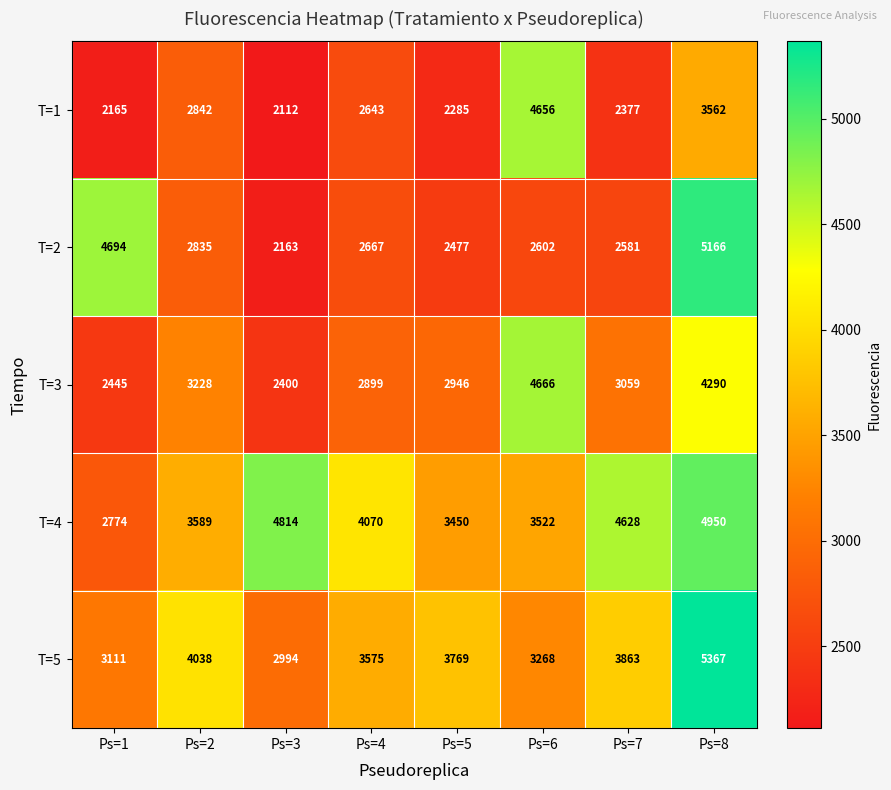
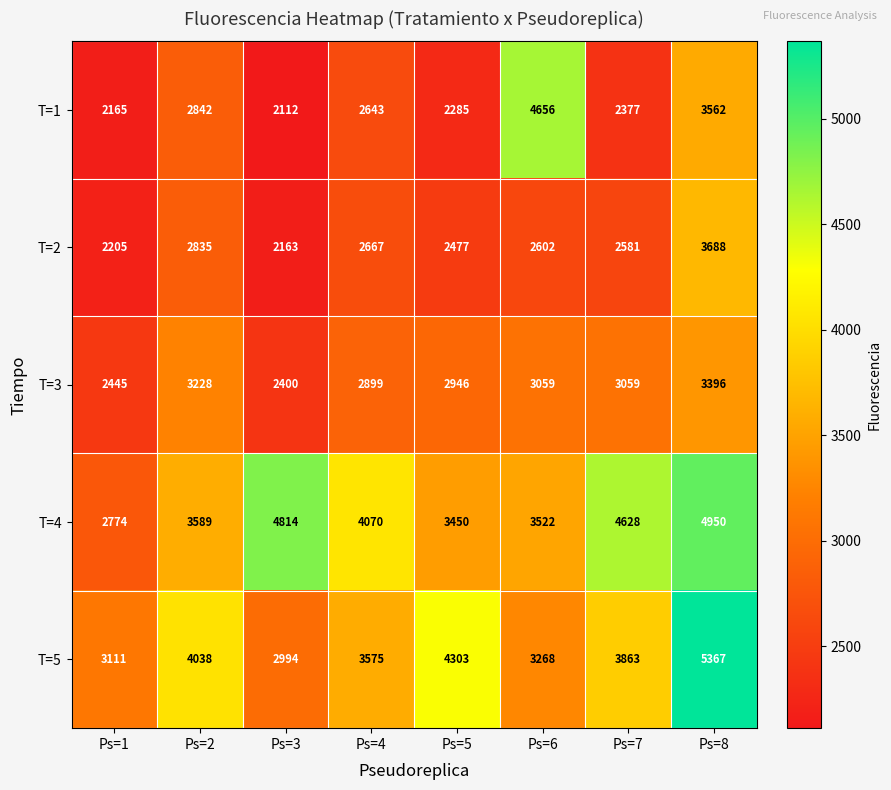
  {
    "T=1": {
      "Ps=1": 2165,
      "Ps=2": 2842,
      "Ps=3": 2112,
      "Ps=4": 2643,
      "Ps=5": 2285,
      "Ps=6": 4656,
      "Ps=7": 2377,
      "Ps=8": 3562
    },
    "T=2": {
-     "Ps=1": 4694,
+     "Ps=1": 2205,
      "Ps=2": 2835,
      "Ps=3": 2163,
      "Ps=4": 2667,
      "Ps=5": 2477,
      "Ps=6": 2602,
      "Ps=7": 2581,
-     "Ps=8": 5166
+     "Ps=8": 3688
    },
    "T=3": {
      "Ps=1": 2445,
      "Ps=2": 3228,
      "Ps=3": 2400,
      "Ps=4": 2899,
      "Ps=5": 2946,
-     "Ps=6": 4666,
+     "Ps=6": 3059,
      "Ps=7": 3059,
-     "Ps=8": 4290
+     "Ps=8": 3396
    },
    "T=4": {
      "Ps=1": 2774,
      "Ps=2": 3589,
      "Ps=3": 4814,
      "Ps=4": 4070,
      "Ps=5": 3450,
      "Ps=6": 3522,
      "Ps=7": 4628,
      "Ps=8": 4950
    },
    "T=5": {
      "Ps=1": 3111,
      "Ps=2": 4038,
      "Ps=3": 2994,
      "Ps=4": 3575,
-     "Ps=5": 3769,
+     "Ps=5": 4303,
      "Ps=6": 3268,
      "Ps=7": 3863,
      "Ps=8": 5367
    }
  }
